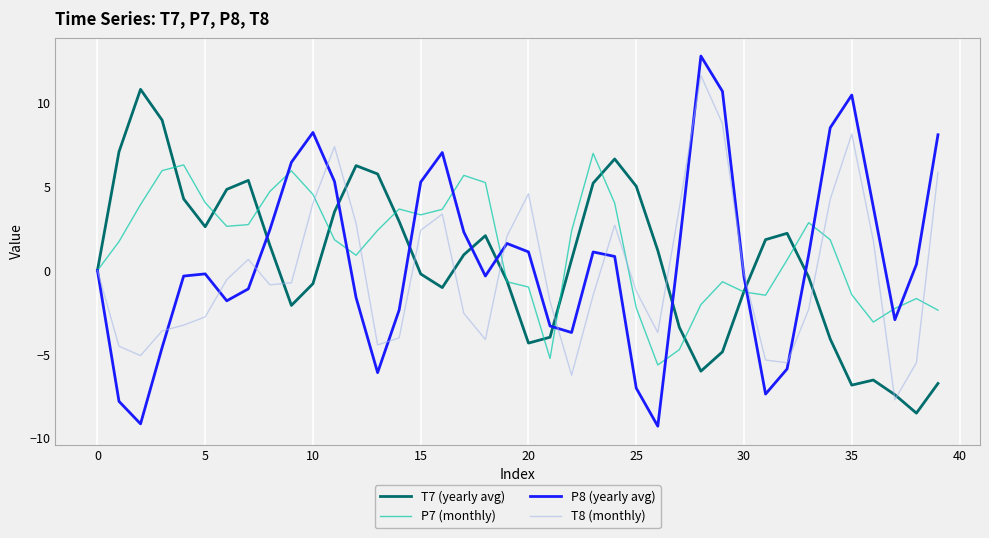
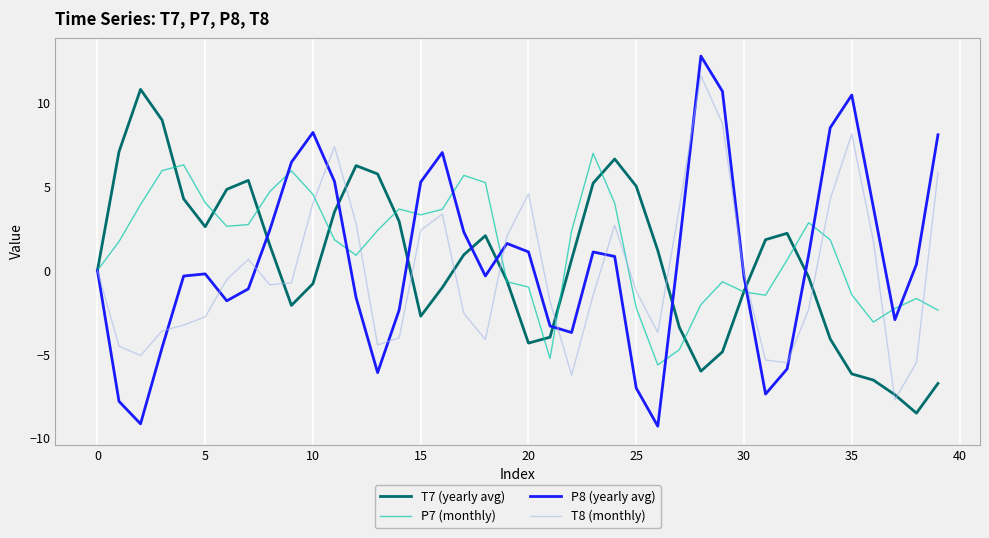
  {
    "T7 (yearly avg)": {
      "5": 2.6,
      "10": -0.8,
-     "15": -0.2,
+     "15": -2.7,
      "20": -4.3,
      "25": 5.0,
-     "35": -6.8
+     "35": -6.2
    },
    "P7 (monthly)": {
      "5": 4.0,
      "10": 4.5,
      "15": 3.3,
      "20": -1.0,
      "25": -2.2,
      "35": -1.4
    },
    "P8 (yearly avg)": {
      "5": -0.2,
      "10": 8.2,
      "15": 5.3,
      "20": 1.1,
      "25": -7.0,
      "30": -0.4,
      "35": 10.5
    },
    "T8 (monthly)": {
      "5": -2.8,
      "10": 4.0,
      "15": 2.4,
      "20": 4.6,
      "25": -1.2,
      "30": -0.2,
      "35": 8.1
    }
  }
